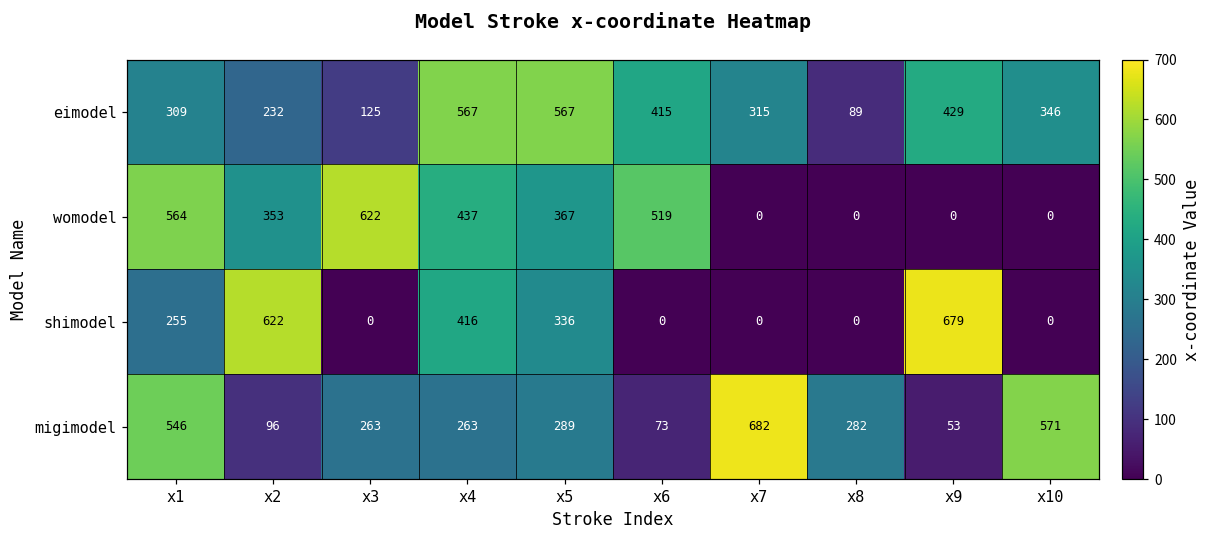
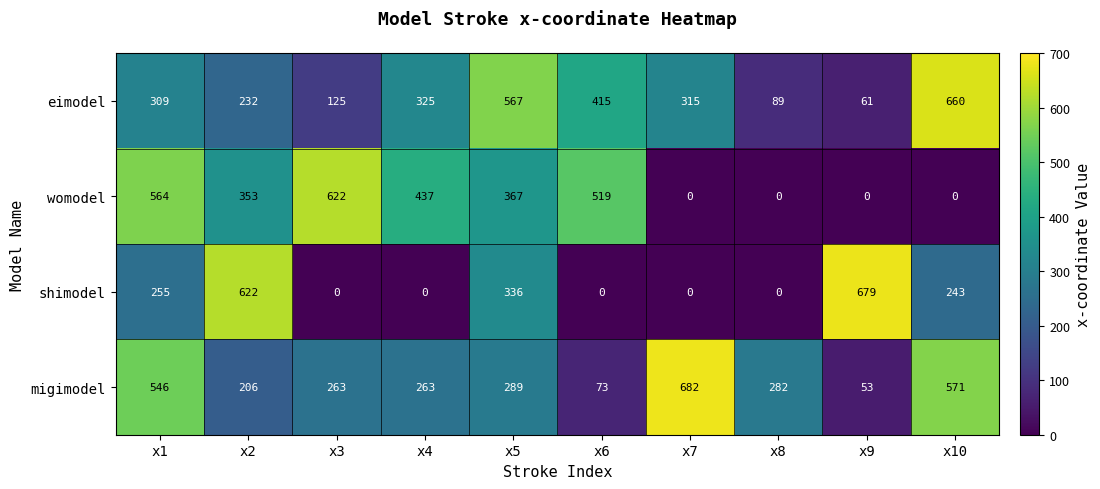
  {
    "eimodel": {
      "x1": 309,
      "x2": 232,
      "x3": 125,
-     "x4": 567,
+     "x4": 325,
      "x5": 567,
      "x6": 415,
      "x7": 315,
      "x8": 89,
-     "x9": 429,
-     "x10": 346
+     "x9": 61,
+     "x10": 660
    },
    "womodel": {
      "x1": 564,
      "x2": 353,
      "x3": 622,
      "x4": 437,
      "x5": 367,
      "x6": 519,
      "x7": 0,
      "x8": 0,
      "x9": 0,
      "x10": 0
    },
    "shimodel": {
      "x1": 255,
      "x2": 622,
      "x3": 0,
-     "x4": 416,
+     "x4": 0,
      "x5": 336,
      "x6": 0,
      "x7": 0,
      "x8": 0,
      "x9": 679,
-     "x10": 0
+     "x10": 243
    },
    "migimodel": {
      "x1": 546,
-     "x2": 96,
+     "x2": 206,
      "x3": 263,
      "x4": 263,
      "x5": 289,
      "x6": 73,
      "x7": 682,
      "x8": 282,
      "x9": 53,
      "x10": 571
    }
  }
